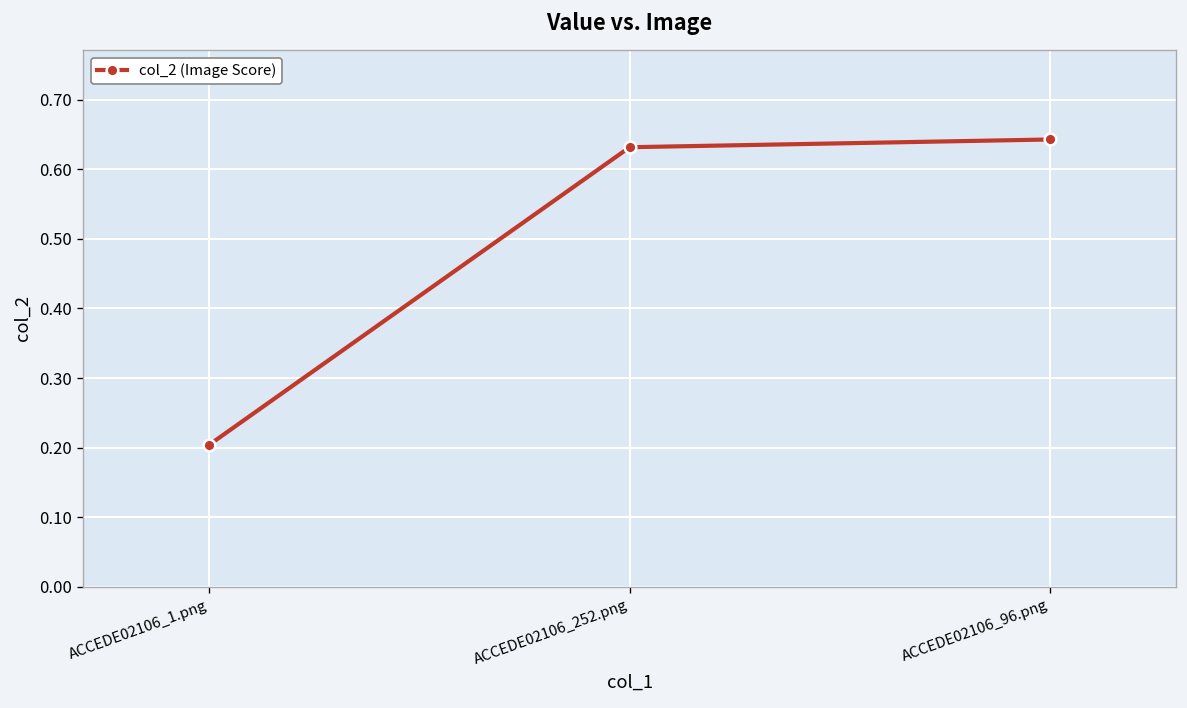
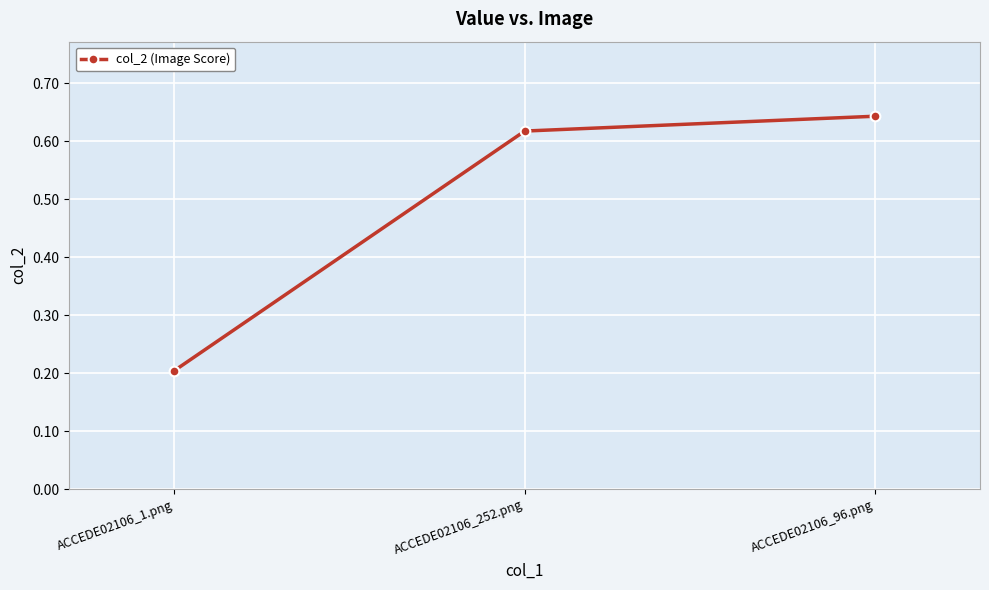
  {
    "ACCEDE02106_1.png": 0.20,
-   "ACCEDE02106_252.png": 0.63,
+   "ACCEDE02106_252.png": 0.62,
    "ACCEDE02106_96.png": 0.64
  }
